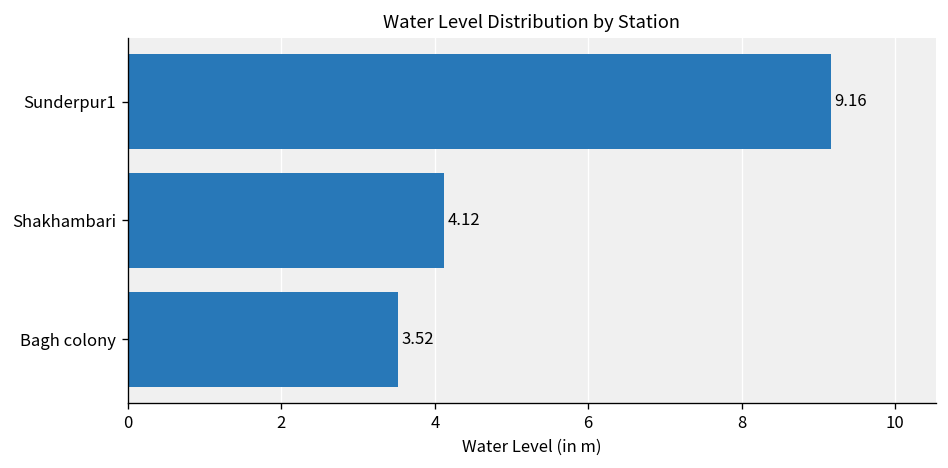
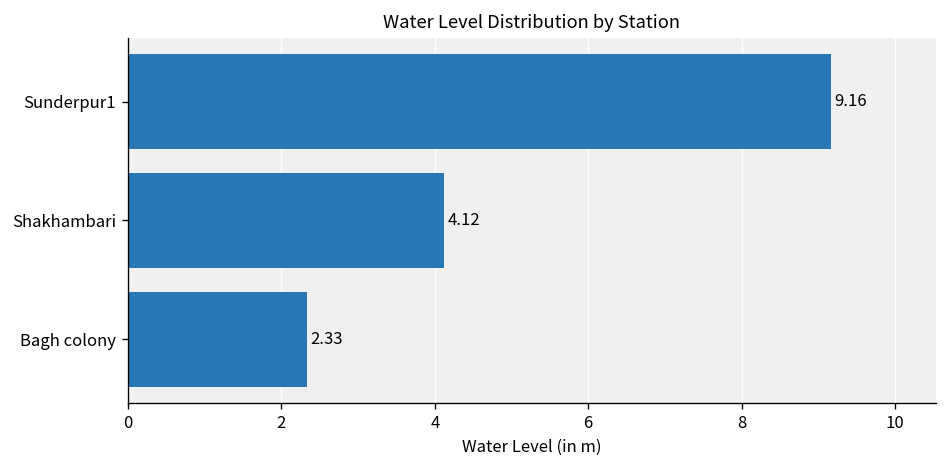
  {
    "Sunderpur1": 9.16,
    "Shakhambari": 4.12,
-   "Bagh colony": 3.52
+   "Bagh colony": 2.33
  }
